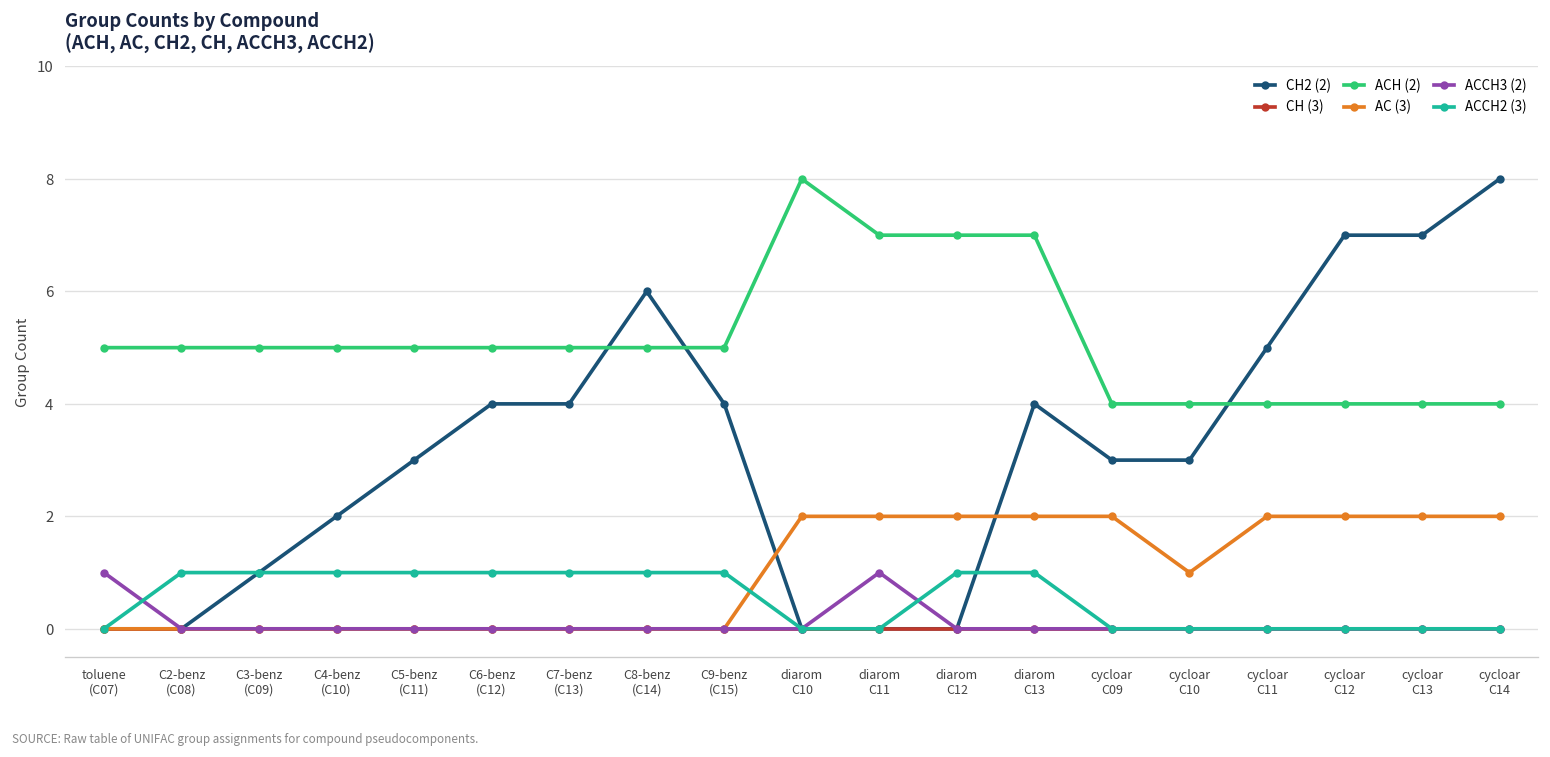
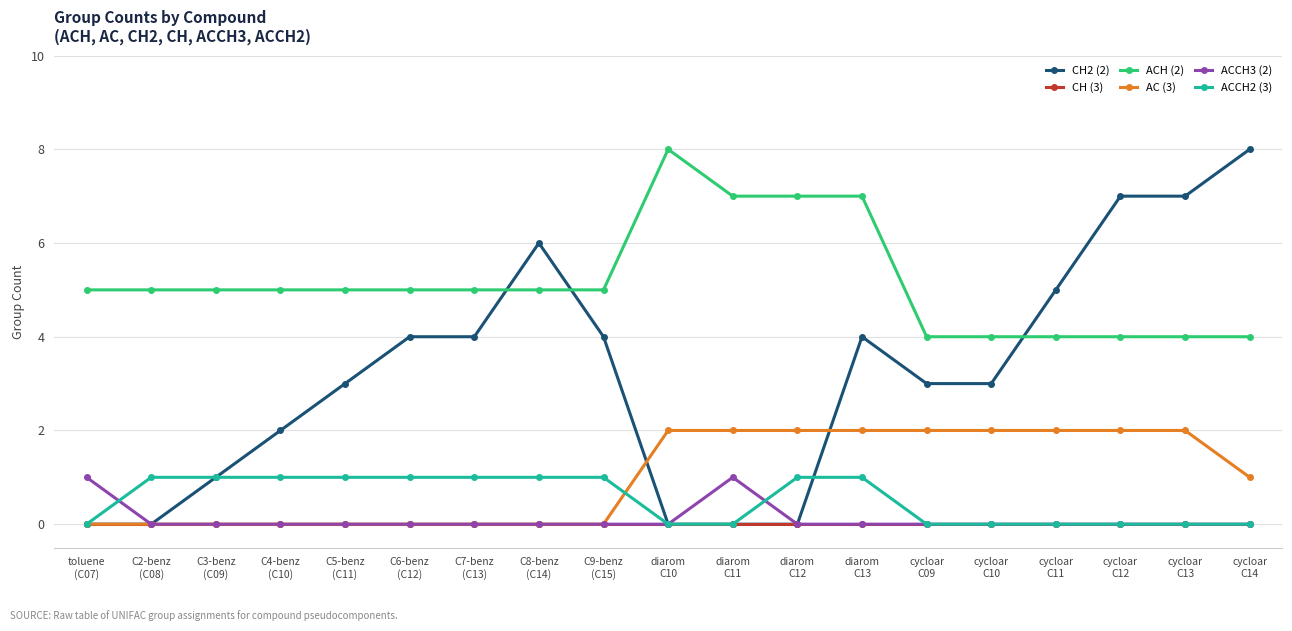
  {
    "CH2 (2)": {
      "C4-benz (C10)": 2,
      "C5-benz (C11)": 3,
      "C6-benz (C12)": 4,
      "C7-benz (C13)": 4,
      "C8-benz (C14)": 6,
      "C9-benz (C15)": 4,
      "diarom C13": 4,
      "cycloar C09": 3,
      "cycloar C10": 3,
      "cycloar C11": 5,
      "cycloar C12": 7,
      "cycloar C13": 7,
      "cycloar C14": 8
    },
    "AC (3)": {
      "diarom C10": 2,
      "diarom C11": 2,
      "diarom C12": 2,
      "diarom C13": 2,
      "cycloar C09": 2,
-     "cycloar C10": 1,
+     "cycloar C10": 2,
      "cycloar C11": 2,
      "cycloar C12": 2,
      "cycloar C13": 2,
-     "cycloar C14": 2
+     "cycloar C14": 1
    },
    "ACCH3 (2)": {
      "toluene (C07)": 1,
      "diarom C11": 1
    }
  }
